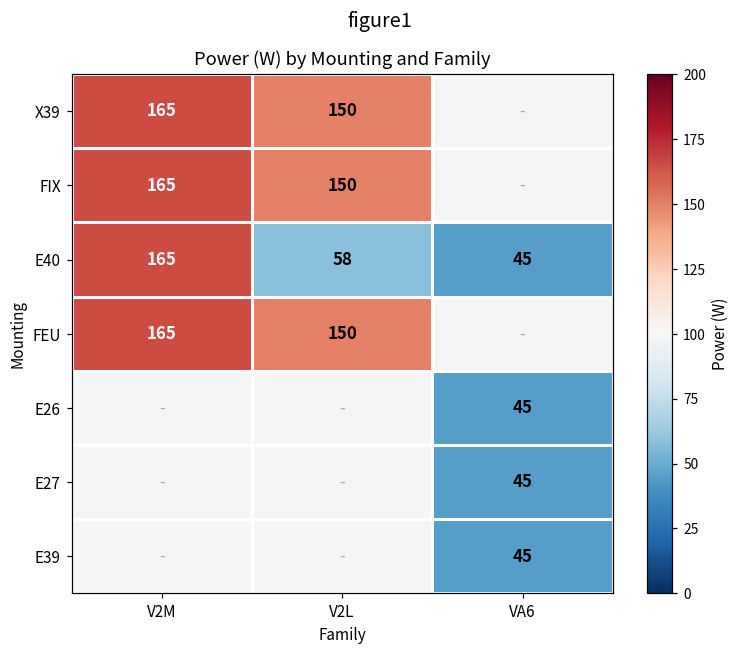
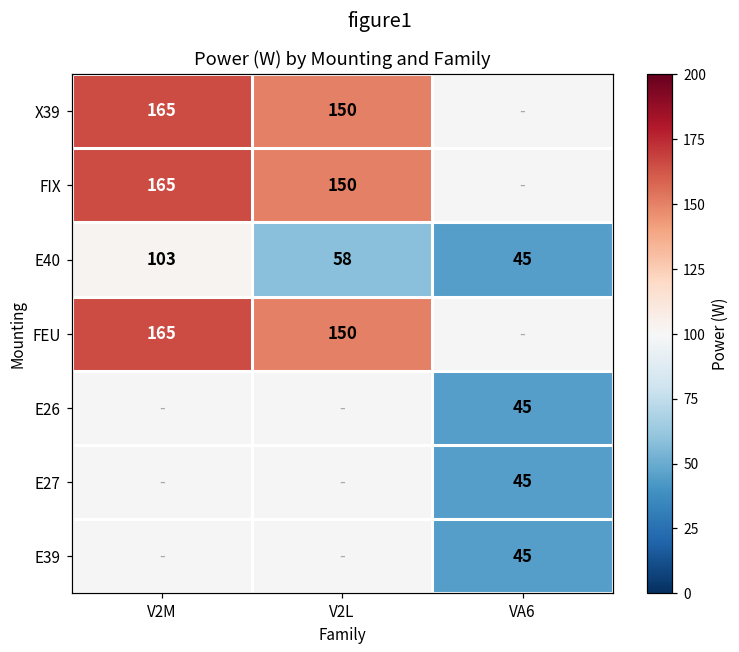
  {
    "X39": {
      "V2M": 165,
      "V2L": 150
    },
    "FIX": {
      "V2M": 165,
      "V2L": 150
    },
    "E40": {
-     "V2M": 165,
+     "V2M": 103,
      "V2L": 58,
      "VA6": 45
    },
    "FEU": {
      "V2M": 165,
      "V2L": 150
    },
    "E26": {
      "VA6": 45
    },
    "E27": {
      "VA6": 45
    },
    "E39": {
      "VA6": 45
    }
  }
